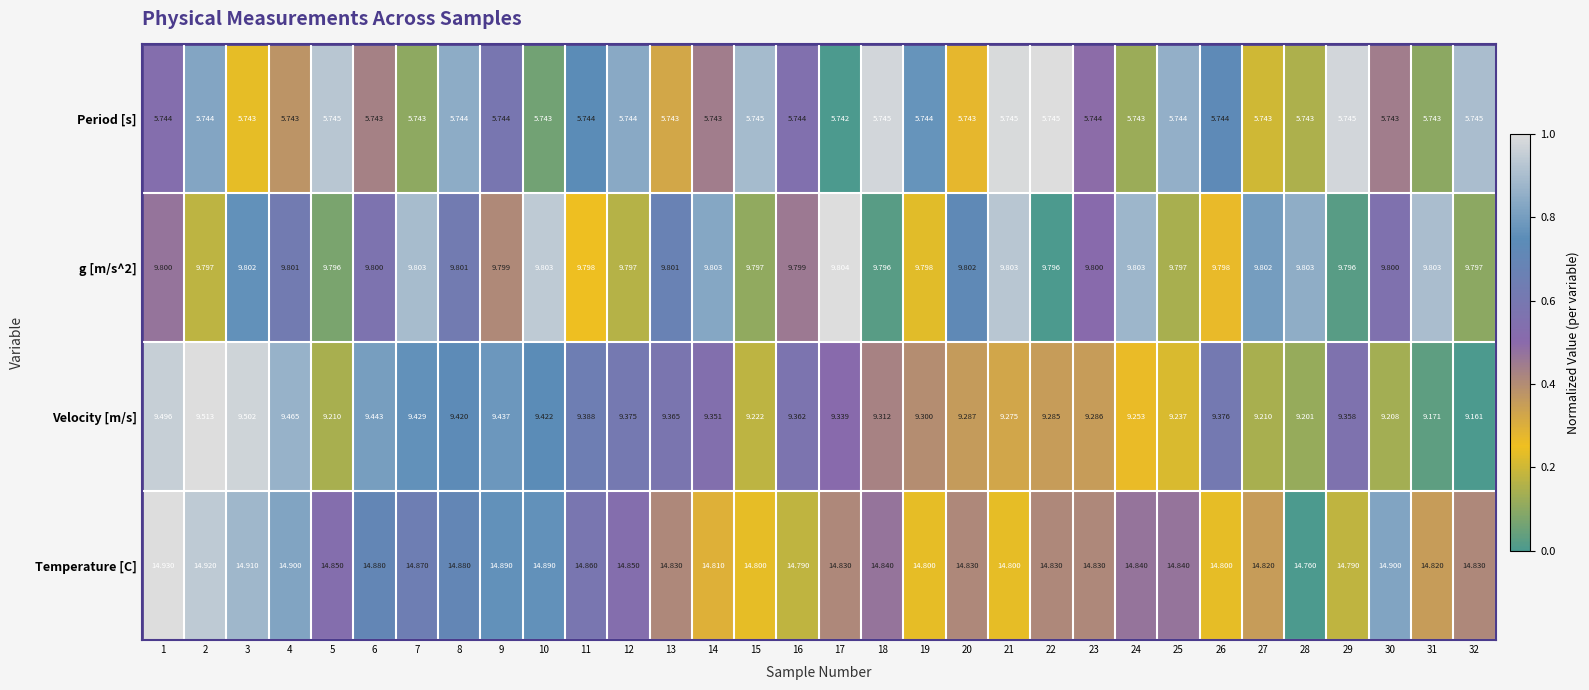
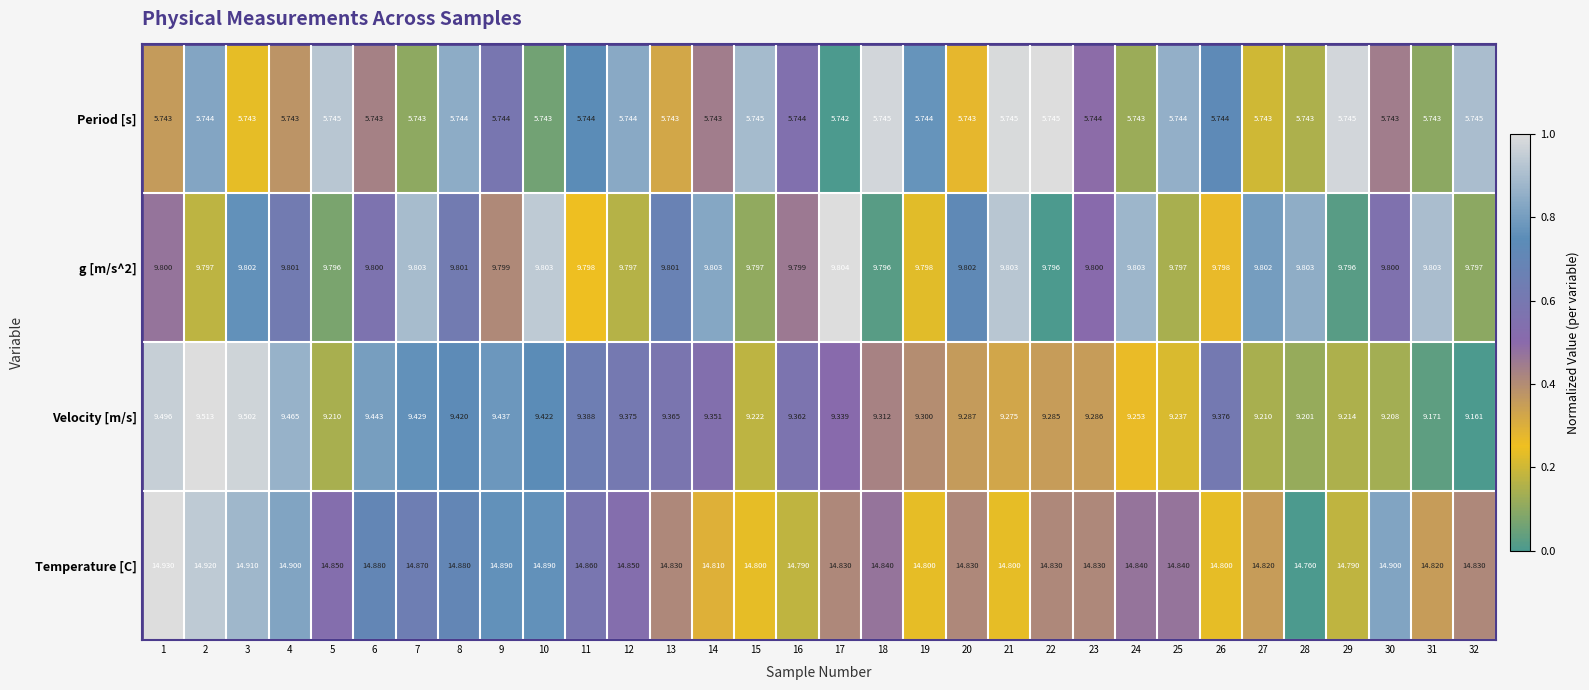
  {
    "Period [s]": {
-     "1": 5.744,
+     "1": 5.743,
      "2": 5.744,
      "3": 5.743,
      "4": 5.743,
      "5": 5.745,
      "6": 5.743,
      "7": 5.743,
      "8": 5.744,
      "9": 5.744,
      "10": 5.743,
      "11": 5.744,
      "12": 5.744,
      "13": 5.743,
      "14": 5.743,
      "15": 5.745,
      "16": 5.744,
      "17": 5.742,
      "19": 5.744,
      "20": 5.743,
      "23": 5.744,
      "24": 5.743,
      "25": 5.744,
      "26": 5.744,
      "27": 5.743,
      "28": 5.743,
      "30": 5.743,
      "31": 5.743,
      "32": 5.745
    },
    "g [m/s^2]": {
      "1": 9.800,
      "2": 9.797,
      "3": 9.802,
      "4": 9.801,
      "5": 9.796,
      "6": 9.800,
      "7": 9.803,
      "8": 9.801,
      "9": 9.799,
      "10": 9.803,
      "11": 9.798,
      "12": 9.797,
      "13": 9.801,
      "14": 9.803,
      "15": 9.797,
      "16": 9.799,
      "18": 9.796,
      "19": 9.798,
      "20": 9.802,
      "21": 9.803,
      "22": 9.796,
      "23": 9.800,
      "24": 9.803,
      "25": 9.797,
      "26": 9.798,
      "27": 9.802,
      "28": 9.803,
      "29": 9.796,
      "30": 9.800,
      "31": 9.803,
      "32": 9.797
    },
    "Velocity [m/s]": {
      "1": 9.496,
      "4": 9.465,
      "5": 9.210,
      "6": 9.443,
      "7": 9.429,
      "8": 9.420,
      "9": 9.437,
      "10": 9.422,
      "11": 9.388,
      "12": 9.375,
      "13": 9.365,
      "14": 9.351,
      "15": 9.222,
      "16": 9.362,
      "17": 9.339,
      "18": 9.312,
      "19": 9.300,
      "20": 9.287,
      "21": 9.275,
      "22": 9.285,
      "23": 9.286,
      "24": 9.253,
      "25": 9.237,
      "26": 9.376,
      "27": 9.210,
      "28": 9.201,
-     "29": 9.358,
+     "29": 9.214,
      "30": 9.208,
      "31": 9.171,
      "32": 9.161
    },
    "Temperature [C]": {
      "2": 14.920,
      "3": 14.910,
      "4": 14.900,
      "5": 14.850,
      "6": 14.880,
      "7": 14.870,
      "8": 14.880,
      "9": 14.890,
      "10": 14.890,
      "11": 14.860,
      "12": 14.850,
      "13": 14.830,
      "14": 14.810,
      "15": 14.800,
      "16": 14.790,
      "17": 14.830,
      "18": 14.840,
      "19": 14.800,
      "20": 14.830,
      "21": 14.800,
      "22": 14.830,
      "23": 14.830,
      "24": 14.840,
      "25": 14.840,
      "26": 14.800,
      "27": 14.820,
      "28": 14.760,
      "29": 14.790,
      "30": 14.900,
      "31": 14.820,
      "32": 14.830
    }
  }
